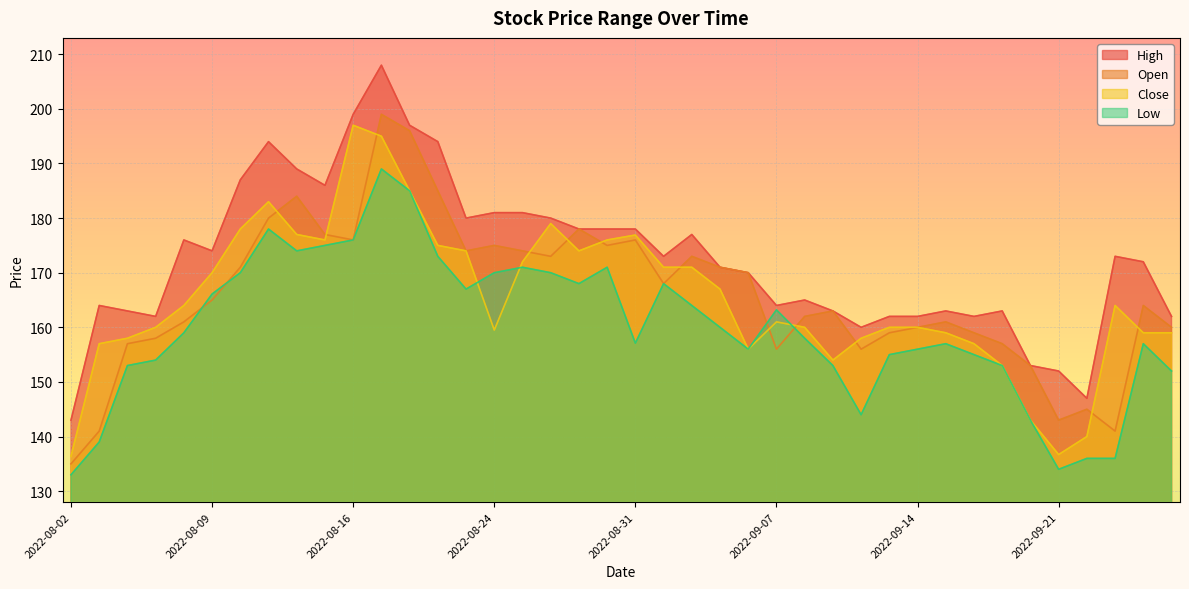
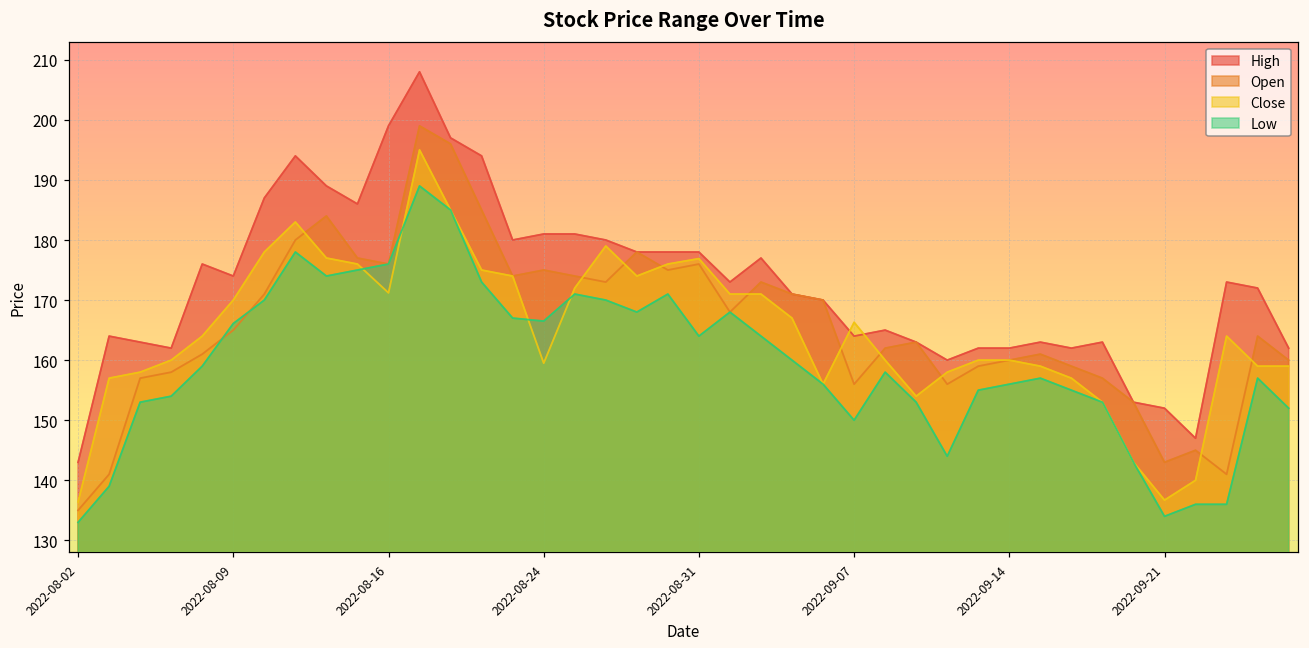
  {
    "Close": {
      "2022-08-02": 136,
      "2022-08-09": 170,
-     "2022-08-16": 197,
+     "2022-08-16": 171,
      "2022-08-24": 160,
      "2022-08-31": 177,
-     "2022-09-07": 161,
+     "2022-09-07": 166,
      "2022-09-21": 137
    },
    "Low": {
      "2022-08-02": 133,
      "2022-08-09": 166,
-     "2022-08-24": 170,
-     "2022-08-31": 157,
-     "2022-09-07": 163,
+     "2022-08-24": 167,
+     "2022-08-31": 164,
+     "2022-09-07": 150,
      "2022-09-14": 156,
      "2022-09-21": 134
    }
  }
